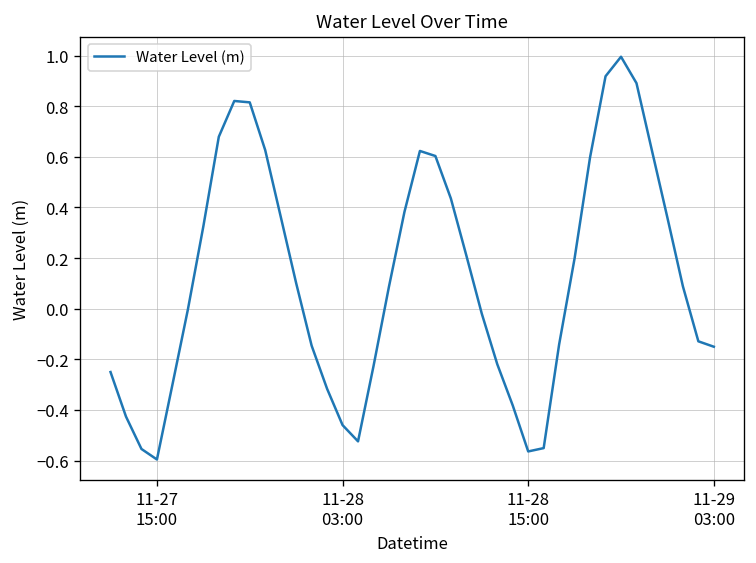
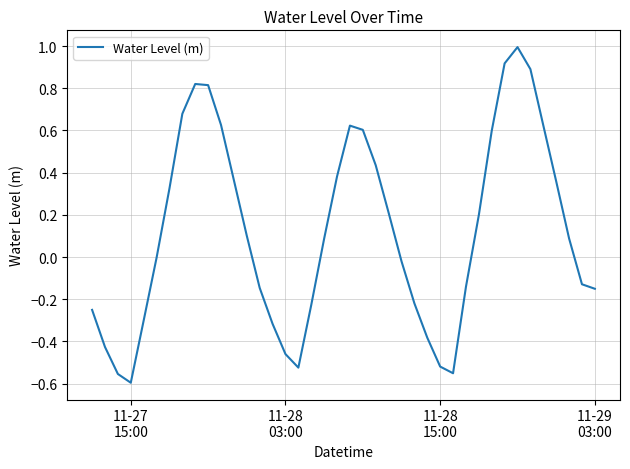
  {
    "11-27 15:00": -0.60,
    "11-28 03:00": -0.46,
-   "11-28 15:00": -0.56,
+   "11-28 15:00": -0.52,
    "11-29 03:00": -0.15
  }
